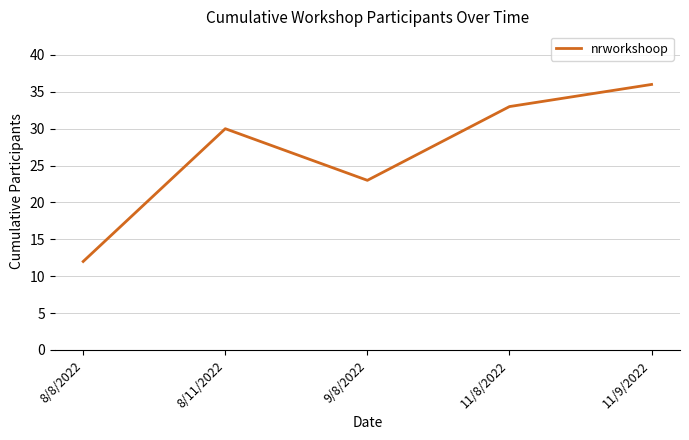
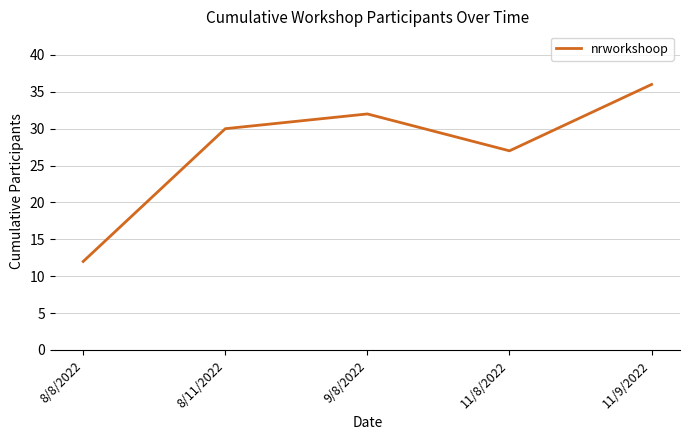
  {
    "8/8/2022": 12,
    "8/11/2022": 30,
-   "9/8/2022": 23,
-   "11/8/2022": 33,
+   "9/8/2022": 32,
+   "11/8/2022": 27,
    "11/9/2022": 36
  }
